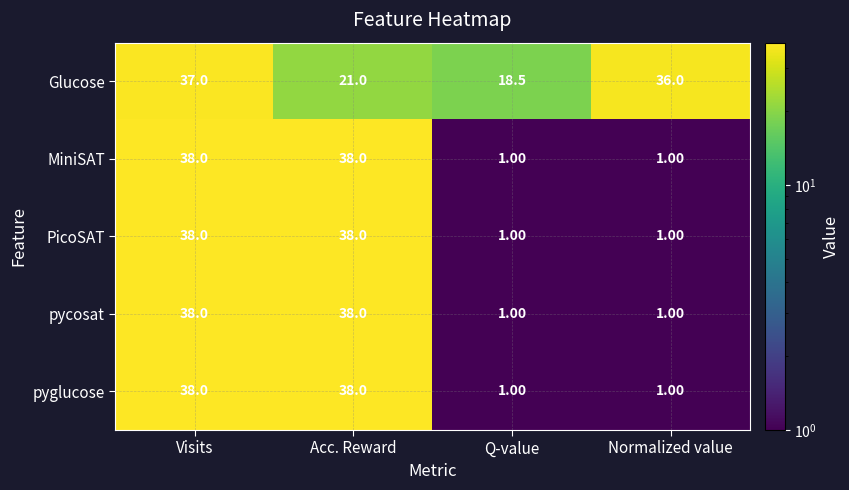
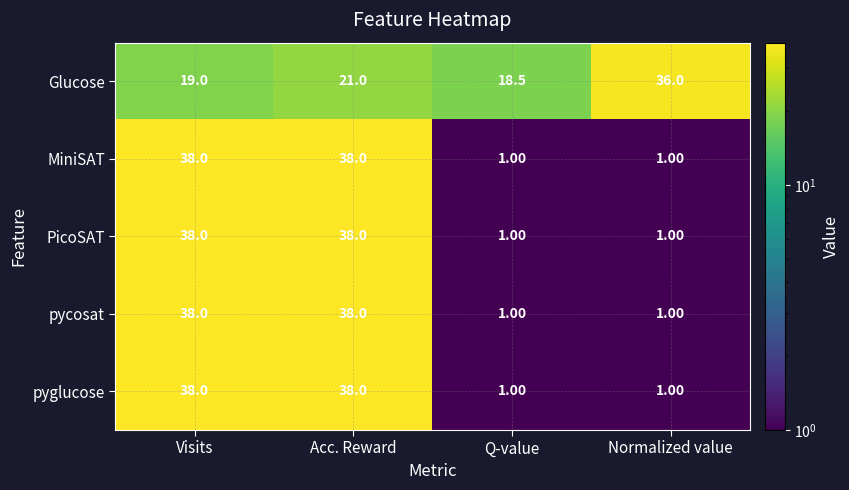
  {
    "Glucose": {
-     "Visits": 37.0,
+     "Visits": 19.0,
      "Acc. Reward": 21.0,
      "Q-value": 18.5,
      "Normalized value": 36.0
    },
    "MiniSAT": {
      "Visits": 38.0,
      "Acc. Reward": 38.0,
      "Q-value": 1.00,
      "Normalized value": 1.00
    },
    "PicoSAT": {
      "Visits": 38.0,
      "Acc. Reward": 38.0,
      "Q-value": 1.00,
      "Normalized value": 1.00
    },
    "pycosat": {
      "Visits": 38.0,
      "Acc. Reward": 38.0,
      "Q-value": 1.00,
      "Normalized value": 1.00
    },
    "pyglucose": {
      "Visits": 38.0,
      "Acc. Reward": 38.0,
      "Q-value": 1.00,
      "Normalized value": 1.00
    }
  }
